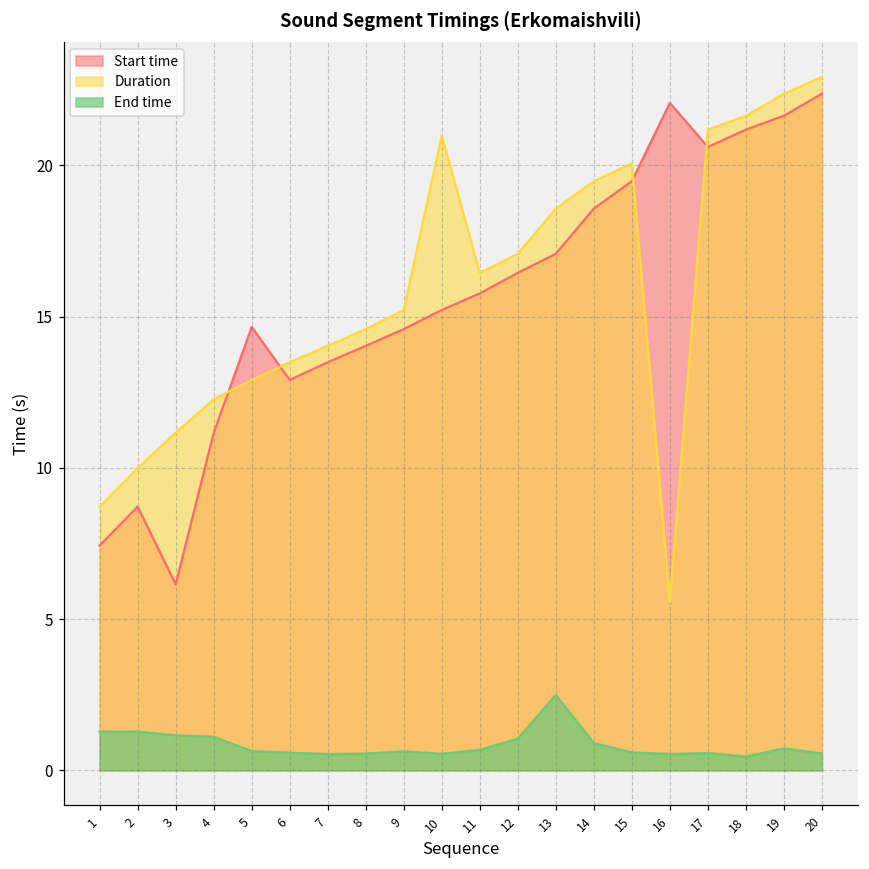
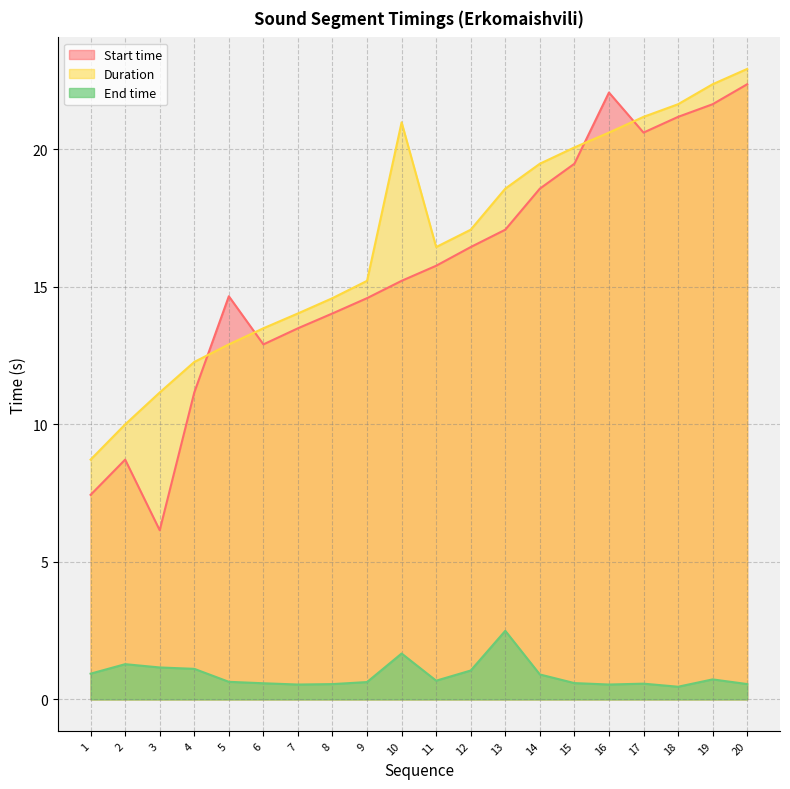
  {
    "Start time": {
      "1": 7.4,
      "2": 8.7,
      "3": 6.1,
      "4": 11.2,
      "5": 14.7,
      "6": 12.9,
      "7": 13.5,
      "8": 14.0,
      "9": 14.6,
      "10": 15.2,
      "11": 15.8,
      "12": 16.4,
      "13": 17.1,
      "14": 18.6,
      "15": 19.5,
      "16": 22.1,
      "17": 20.6,
      "18": 21.2,
      "19": 21.6,
      "20": 22.4
    },
    "Duration": {
      "1": 8.7,
      "2": 10.0,
      "3": 11.2,
      "4": 12.3,
      "5": 12.9,
      "6": 13.5,
      "7": 14.0,
      "8": 14.6,
      "9": 15.2,
      "10": 21.0,
      "11": 16.4,
      "12": 17.1,
      "13": 18.6,
      "14": 19.5,
      "15": 20.1,
-     "16": 5.6,
+     "16": 20.6,
      "17": 21.2,
      "18": 21.6,
      "19": 22.4,
      "20": 22.9
    },
    "End time": {
-     "1": 1.3,
+     "1": 0.9,
      "2": 1.3,
      "3": 1.2,
      "4": 1.1,
      "5": 0.6,
      "6": 0.6,
      "7": 0.5,
      "8": 0.6,
      "9": 0.6,
-     "10": 0.5,
+     "10": 1.7,
      "11": 0.7,
      "12": 1.0,
      "13": 2.5,
      "14": 0.9,
      "15": 0.6,
      "16": 0.5,
      "17": 0.6,
      "18": 0.5,
      "19": 0.7,
      "20": 0.6
    }
  }
